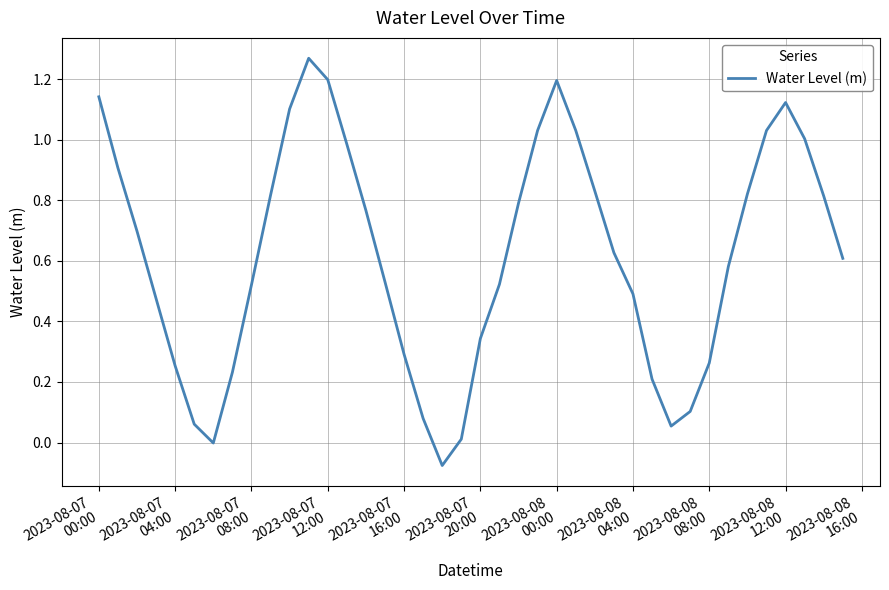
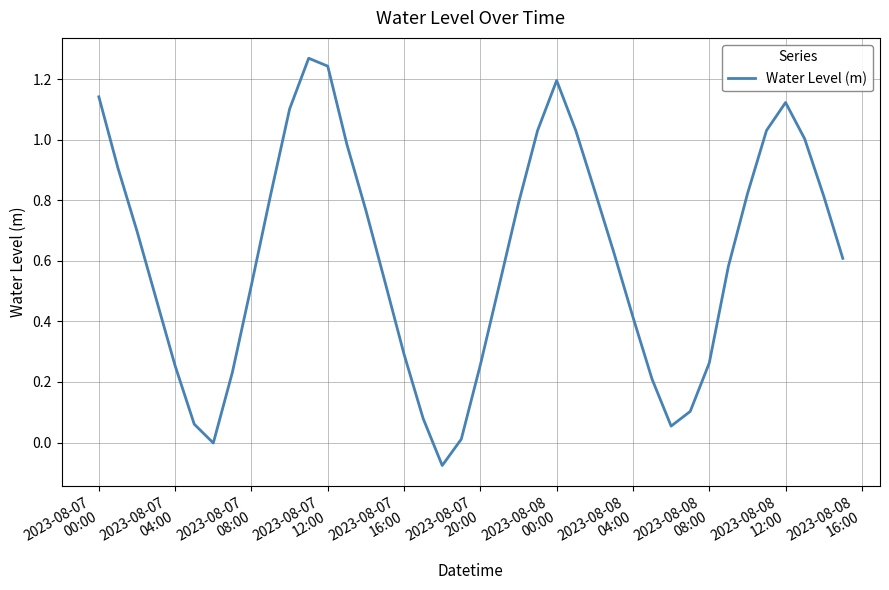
  {
    "2023-08-07 00:00": 1.14,
    "2023-08-07 04:00": 0.25,
    "2023-08-07 08:00": 0.52,
-   "2023-08-07 12:00": 1.20,
+   "2023-08-07 12:00": 1.24,
    "2023-08-07 16:00": 0.29,
-   "2023-08-07 20:00": 0.34,
+   "2023-08-07 20:00": 0.26,
    "2023-08-08 00:00": 1.20,
-   "2023-08-08 04:00": 0.49,
+   "2023-08-08 04:00": 0.41,
    "2023-08-08 08:00": 0.26,
    "2023-08-08 12:00": 1.12
  }
